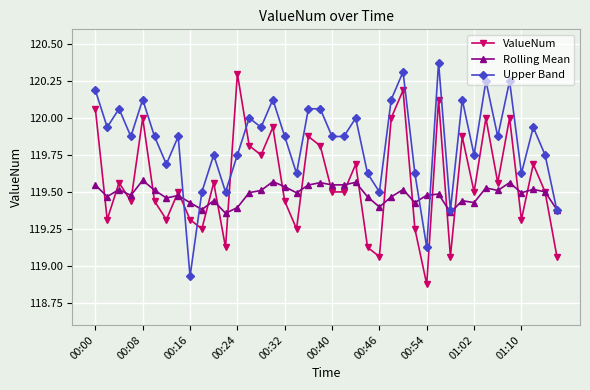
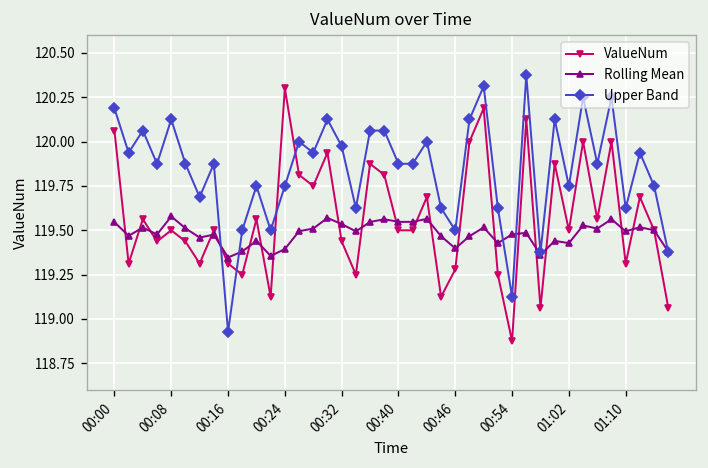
  {
    "ValueNum": {
      "00:00": 120.06,
-     "00:08": 120.0,
+     "00:08": 119.5,
      "00:16": 119.31,
      "00:24": 120.30,
      "00:32": 119.44,
-     "00:46": 119.06,
+     "00:46": 119.28,
      "00:54": 118.88,
      "01:02": 119.50,
      "01:10": 119.31
    },
    "Rolling Mean": {
      "00:00": 119.55,
      "00:08": 119.58,
-     "00:16": 119.43,
+     "00:16": 119.35,
      "00:24": 119.39,
      "00:32": 119.54,
      "00:46": 119.40,
      "00:54": 119.48,
      "01:02": 119.43,
      "01:10": 119.49
    },
    "Upper Band": {
      "00:00": 120.19,
      "00:08": 120.13,
      "00:16": 118.93,
      "00:24": 119.75,
-     "00:32": 119.88,
+     "00:32": 119.97,
      "00:46": 119.50,
      "00:54": 119.13,
      "01:02": 119.75,
      "01:10": 119.63
    }
  }
